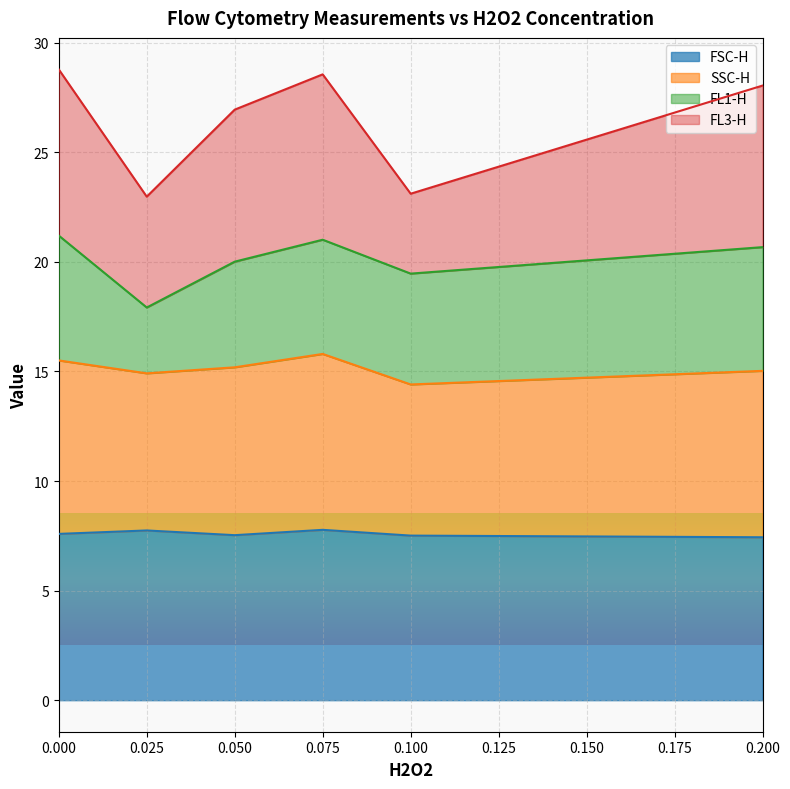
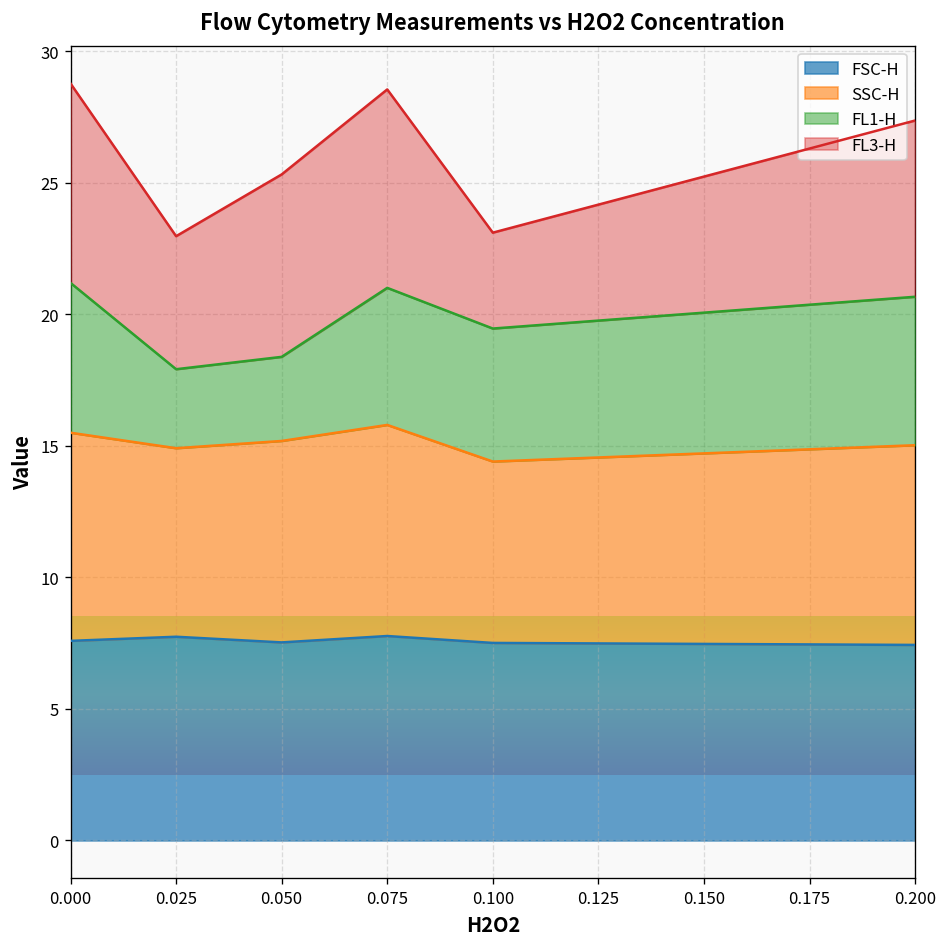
  {
    "FSC-H": {
      "0.000": 7.6,
      "0.025": 7.7,
      "0.050": 7.5,
      "0.075": 7.8,
      "0.100": 7.5,
      "0.200": 7.4
    },
    "SSC-H": {
      "0.000": 7.9,
      "0.025": 7.2,
      "0.050": 7.7,
      "0.075": 8.0,
      "0.100": 6.9,
      "0.200": 7.6
    },
    "FL1-H": {
      "0.000": 5.7,
      "0.025": 3.0,
-     "0.050": 4.8,
+     "0.050": 3.2,
      "0.075": 5.2,
      "0.100": 5.1,
      "0.200": 5.6
    },
    "FL3-H": {
      "0.000": 7.6,
      "0.025": 5.1,
      "0.050": 6.9,
      "0.075": 7.5,
      "0.100": 3.6,
-     "0.200": 7.4
+     "0.200": 6.7
    }
  }
